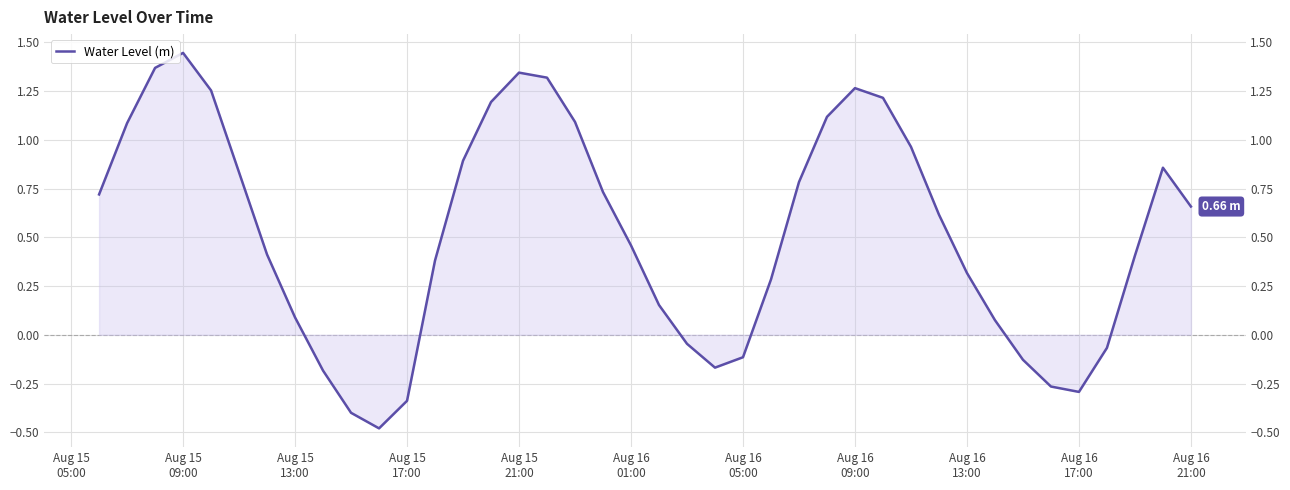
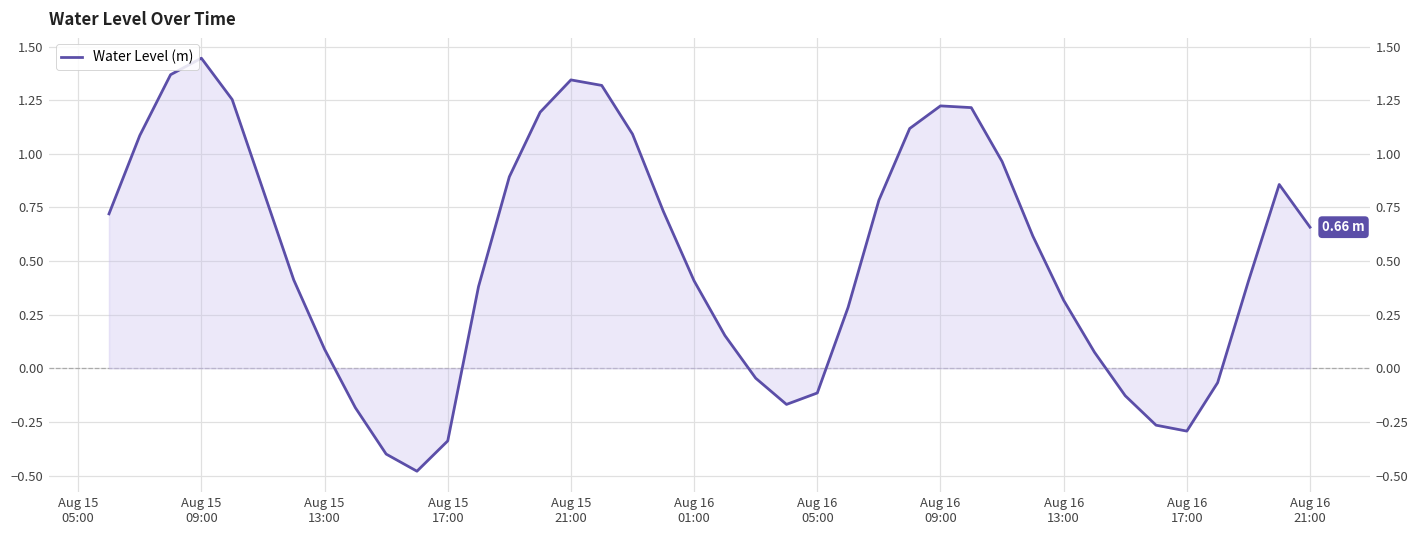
  {
    "Water Level (m)": {
      "Aug 15 17:00": -0.34,
-     "Aug 16 01:00": 0.46,
+     "Aug 16 01:00": 0.41,
      "Aug 16 05:00": -0.12,
-     "Aug 16 09:00": 1.26,
+     "Aug 16 09:00": 1.22,
      "Aug 16 17:00": -0.29
    }
  }
